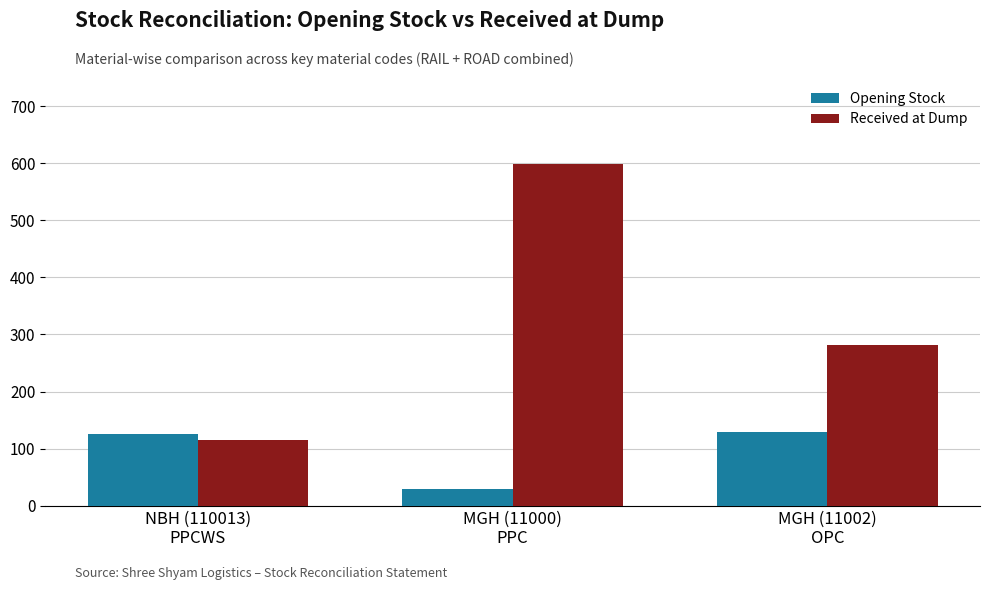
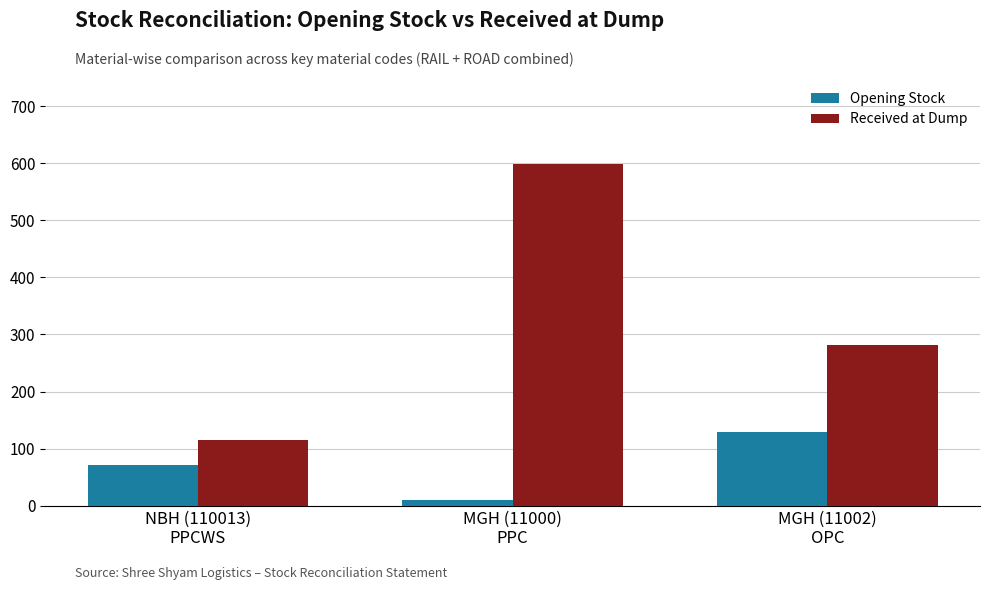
  {
    "Opening Stock": {
-     "NBH (110013) PPCWS": 130,
-     "MGH (11000) PPC": 30,
+     "NBH (110013) PPCWS": 70,
+     "MGH (11000) PPC": 10,
      "MGH (11002) OPC": 130
    },
    "Received at Dump": {
      "NBH (110013) PPCWS": 120,
      "MGH (11000) PPC": 600,
      "MGH (11002) OPC": 280
    }
  }
